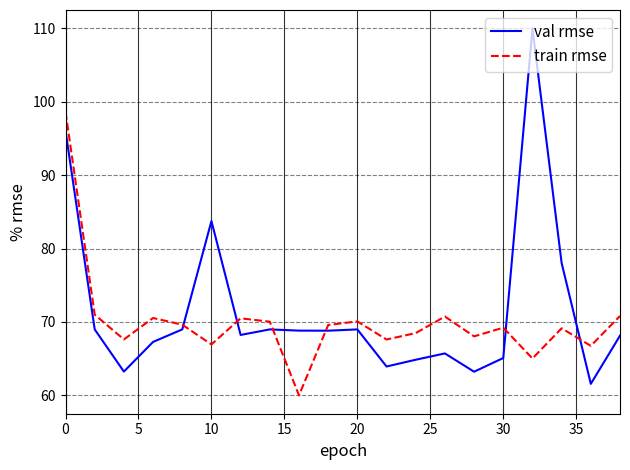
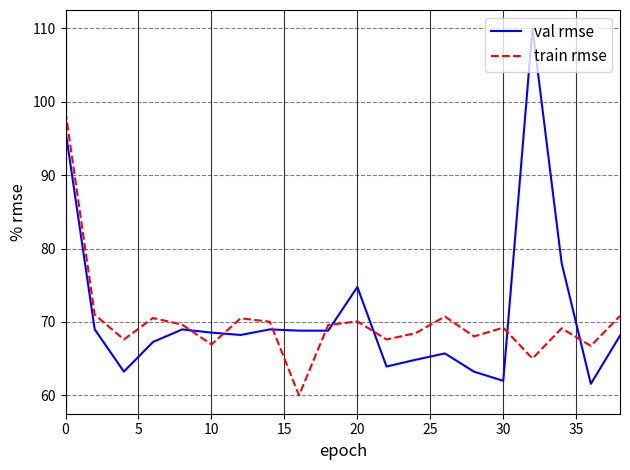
  {
    "val rmse": {
      "0": 96,
-     "10": 84,
-     "20": 69,
-     "30": 65
+     "10": 69,
+     "20": 75,
+     "30": 62
    },
    "train rmse": {
      "0": 99,
      "10": 67,
      "20": 70,
      "30": 69
    }
  }
